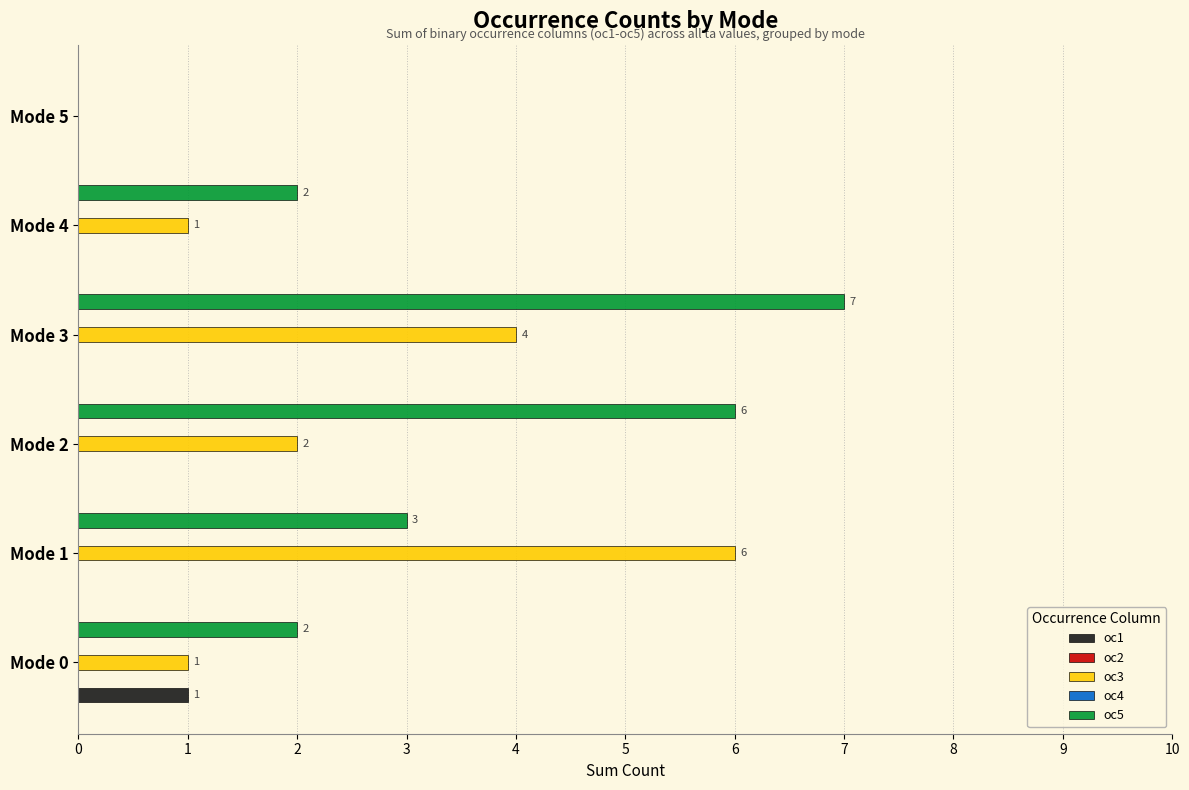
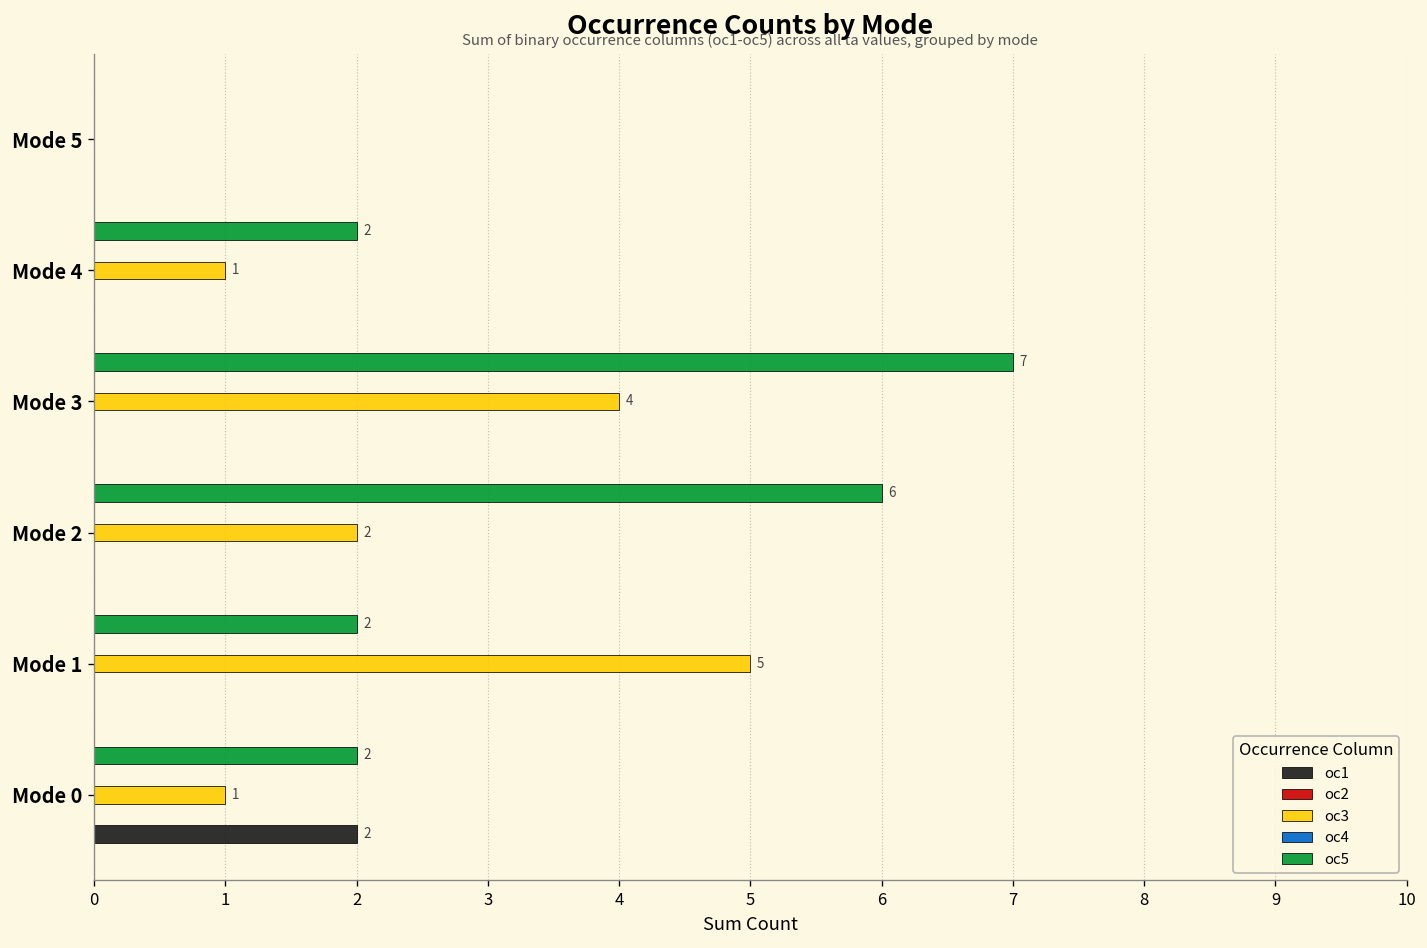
  {
    "oc1": {
-     "Mode 0": 1
+     "Mode 0": 2
    },
    "oc2": {
      "Mode 5": 0.00,
      "Mode 4": 0.00,
      "Mode 3": 0.00,
      "Mode 2": 0.00,
      "Mode 1": 0.00,
      "Mode 0": 0.00
    },
    "oc3": {
      "Mode 4": 1,
      "Mode 3": 4,
      "Mode 2": 2,
-     "Mode 1": 6,
+     "Mode 1": 5,
      "Mode 0": 1
    },
    "oc4": {
      "Mode 5": 0.00,
      "Mode 4": 0.00,
      "Mode 3": 0.00,
      "Mode 2": 0.00,
      "Mode 1": 0.00,
      "Mode 0": 0.00
    },
    "oc5": {
      "Mode 4": 2,
      "Mode 3": 7,
      "Mode 2": 6,
-     "Mode 1": 3,
+     "Mode 1": 2,
      "Mode 0": 2
    }
  }
